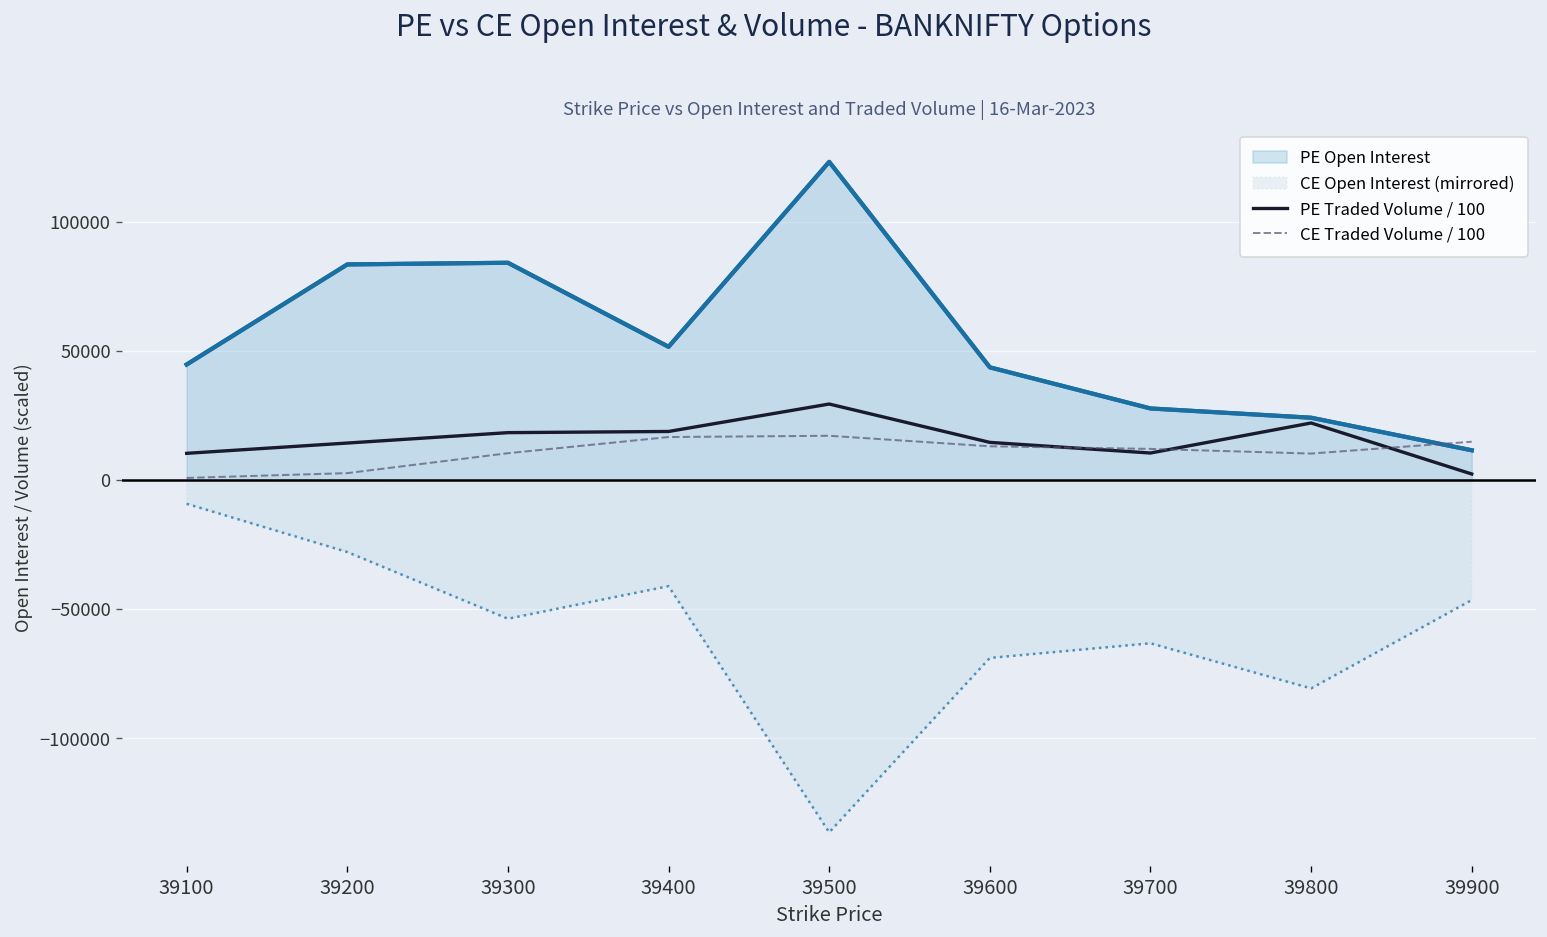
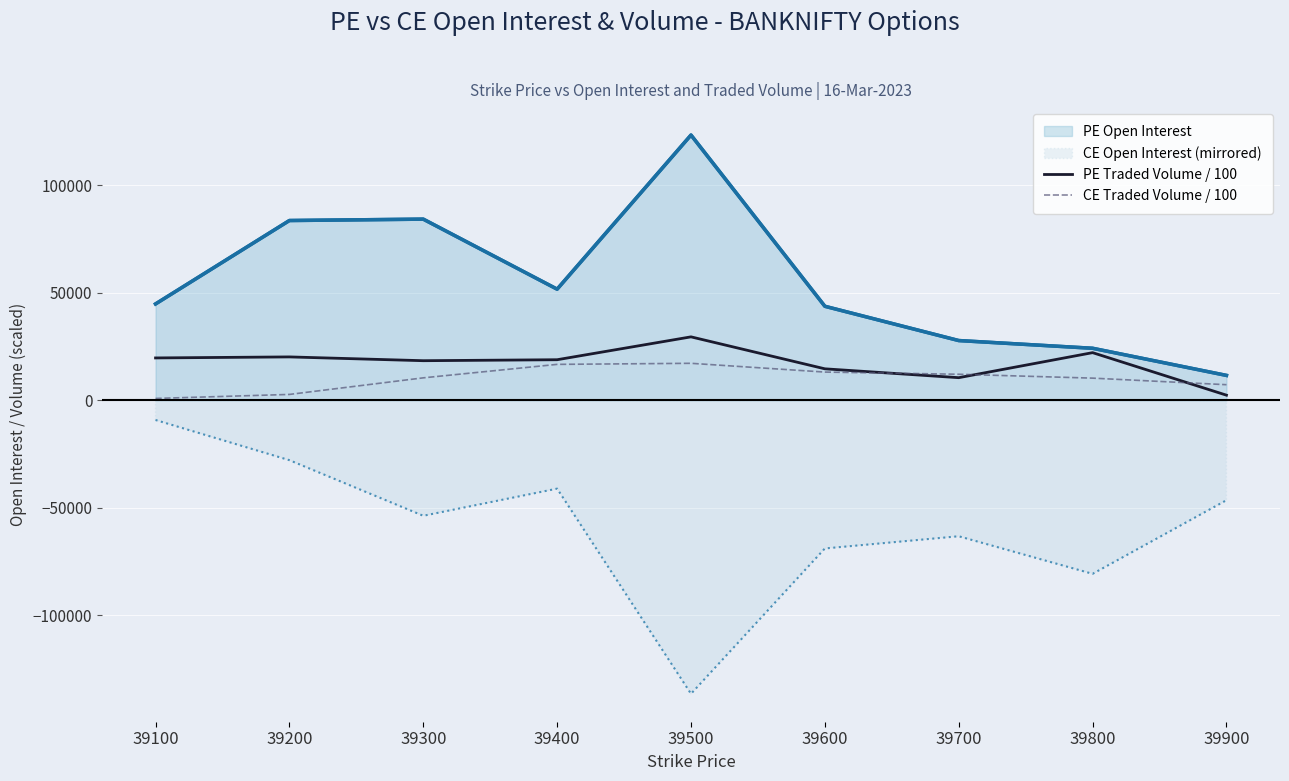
  {
    "PE Traded Volume / 100": {
-     "39100": 10000,
-     "39200": 14000,
+     "39100": 20000,
+     "39200": 20000,
      "39300": 18000,
      "39400": 19000,
      "39500": 30000,
      "39600": 15000,
      "39700": 11000,
      "39800": 22000,
      "39900": 2000
    },
    "CE Traded Volume / 100": {
      "39200": 3000,
      "39300": 10000,
      "39400": 17000,
      "39500": 17000,
      "39600": 13000,
      "39700": 12000,
      "39800": 10000,
-     "39900": 15000
+     "39900": 7000
    }
  }
